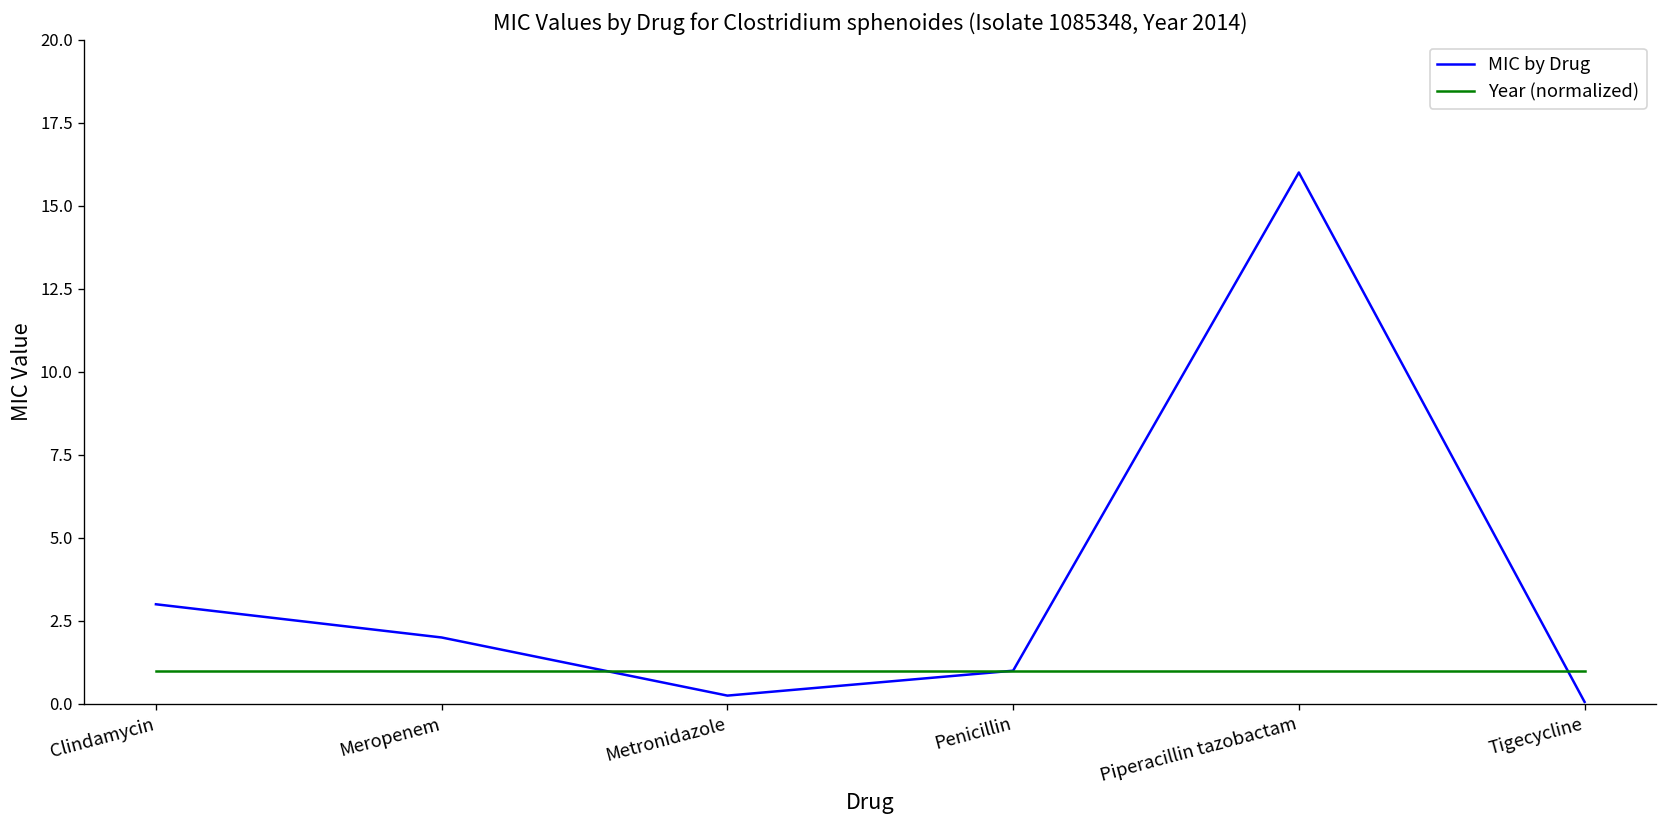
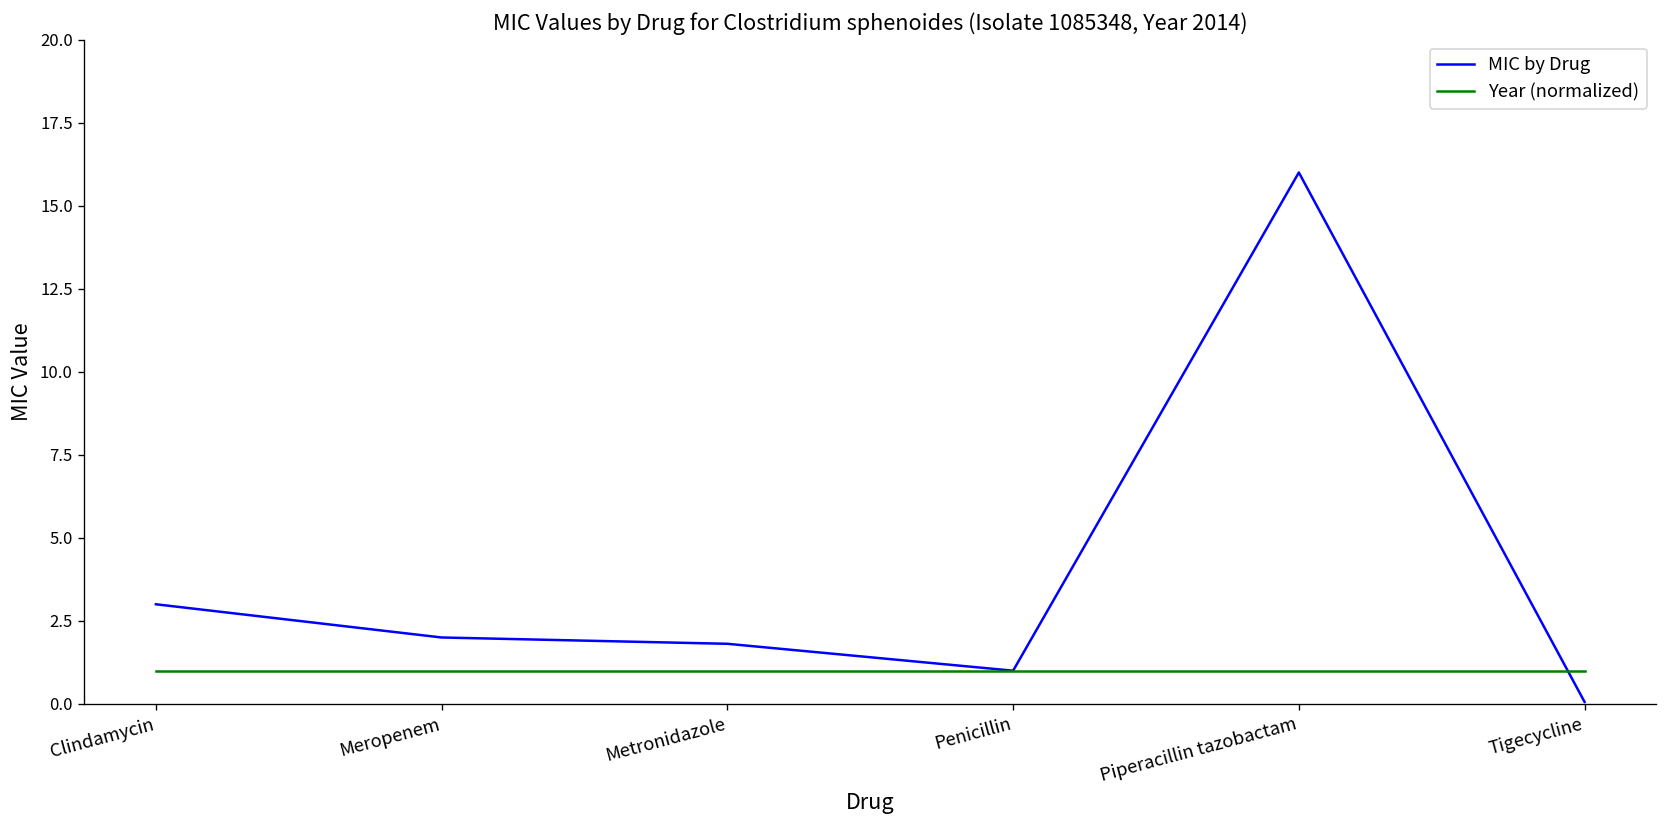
  {
    "MIC by Drug": {
      "Clindamycin": 3.0,
      "Meropenem": 2.0,
-     "Metronidazole": 0.3,
+     "Metronidazole": 1.8,
      "Piperacillin tazobactam": 16.0,
      "Tigecycline": 0.1
    },
    "Year (normalized)": {
      "Clindamycin": 1.0,
      "Meropenem": 1.0,
      "Metronidazole": 1.0,
      "Piperacillin tazobactam": 1.0,
      "Tigecycline": 1.0
    }
  }
